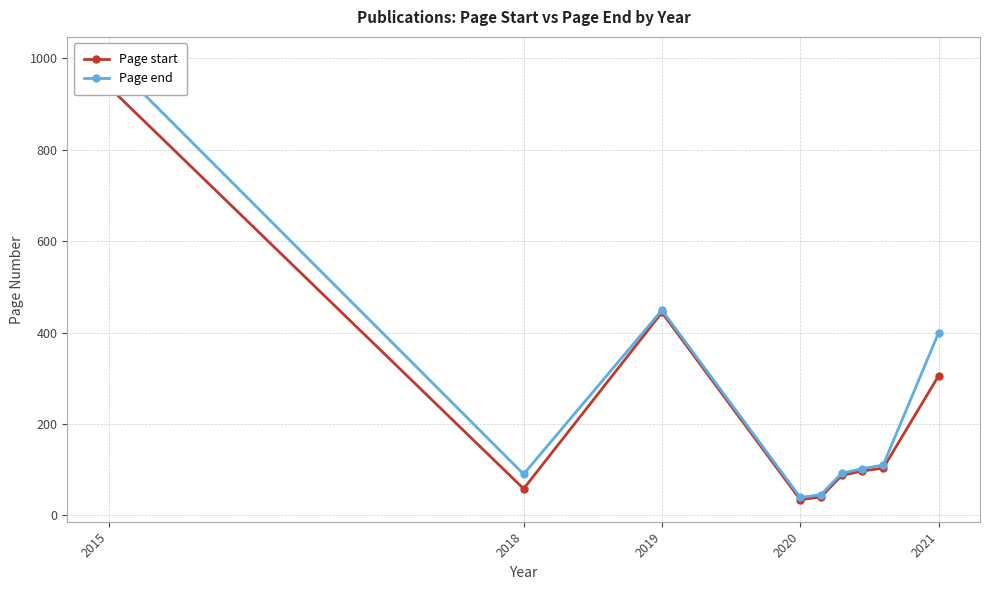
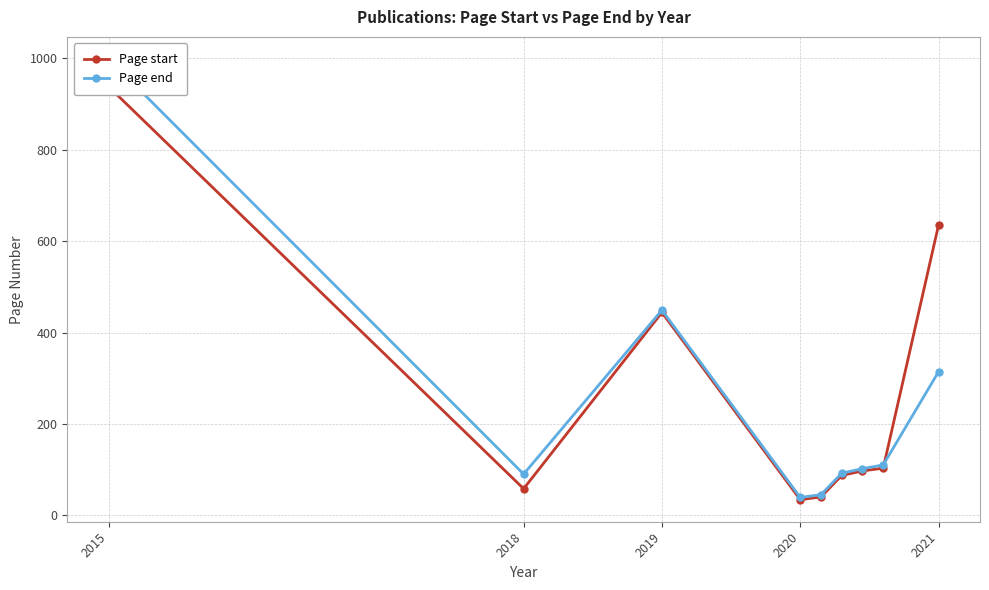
  {
    "Page start": {
      "2018": 60,
-     "2021": 310
+     "2021": 640
    },
    "Page end": {
      "2018": 90,
-     "2021": 400
+     "2021": 310
    }
  }
